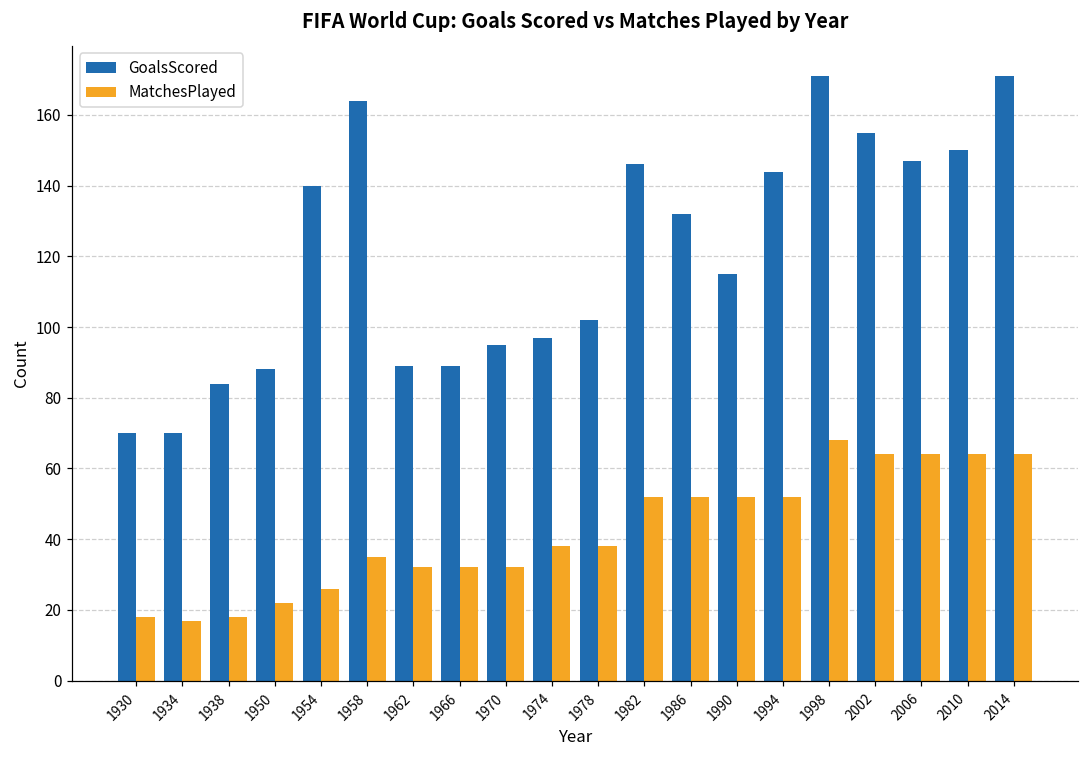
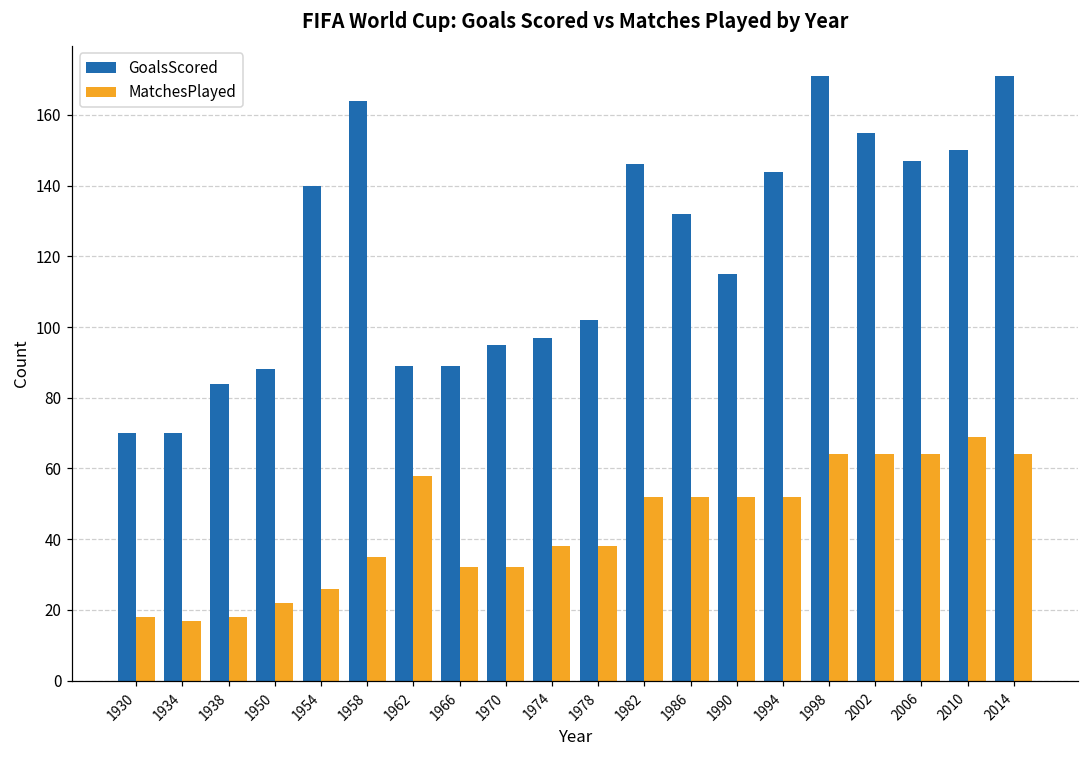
  {
    "GoalsScored": {
      "1930": 70,
      "1934": 70,
      "1938": 84,
      "1950": 88,
      "1954": 140,
      "1958": 164,
      "1962": 89,
      "1966": 89,
      "1970": 95,
      "1974": 97,
      "1978": 102,
      "1982": 146,
      "1986": 132,
      "1990": 115,
      "1994": 144,
      "1998": 171,
      "2002": 155,
      "2006": 147,
      "2010": 150,
      "2014": 171
    },
    "MatchesPlayed": {
      "1930": 18,
      "1934": 17,
      "1938": 18,
      "1950": 22,
      "1954": 26,
      "1958": 35,
-     "1962": 32,
+     "1962": 58,
      "1966": 32,
      "1970": 32,
      "1974": 38,
      "1978": 38,
      "1982": 52,
      "1986": 52,
      "1990": 52,
      "1994": 52,
-     "1998": 68,
+     "1998": 64,
      "2002": 64,
      "2006": 64,
-     "2010": 64,
+     "2010": 69,
      "2014": 64
    }
  }
